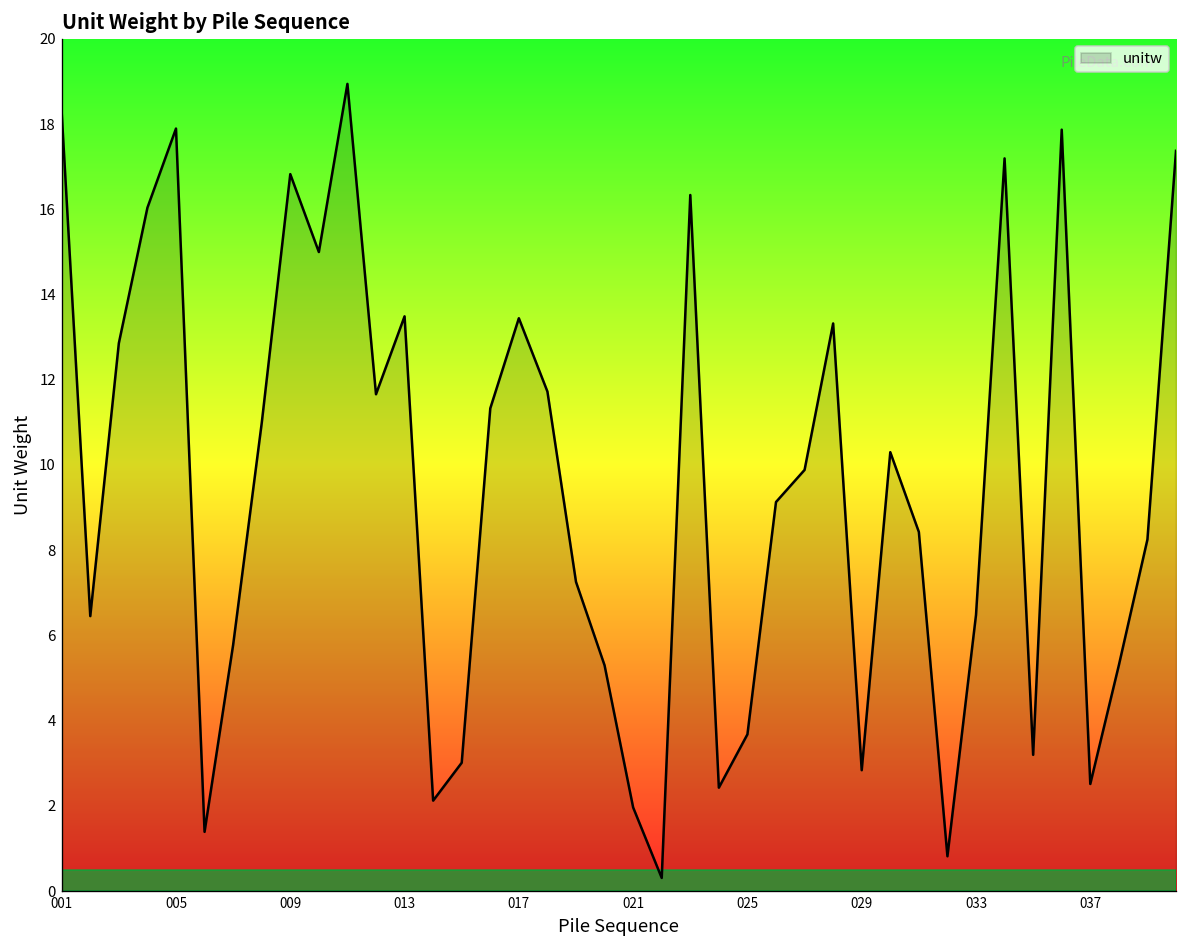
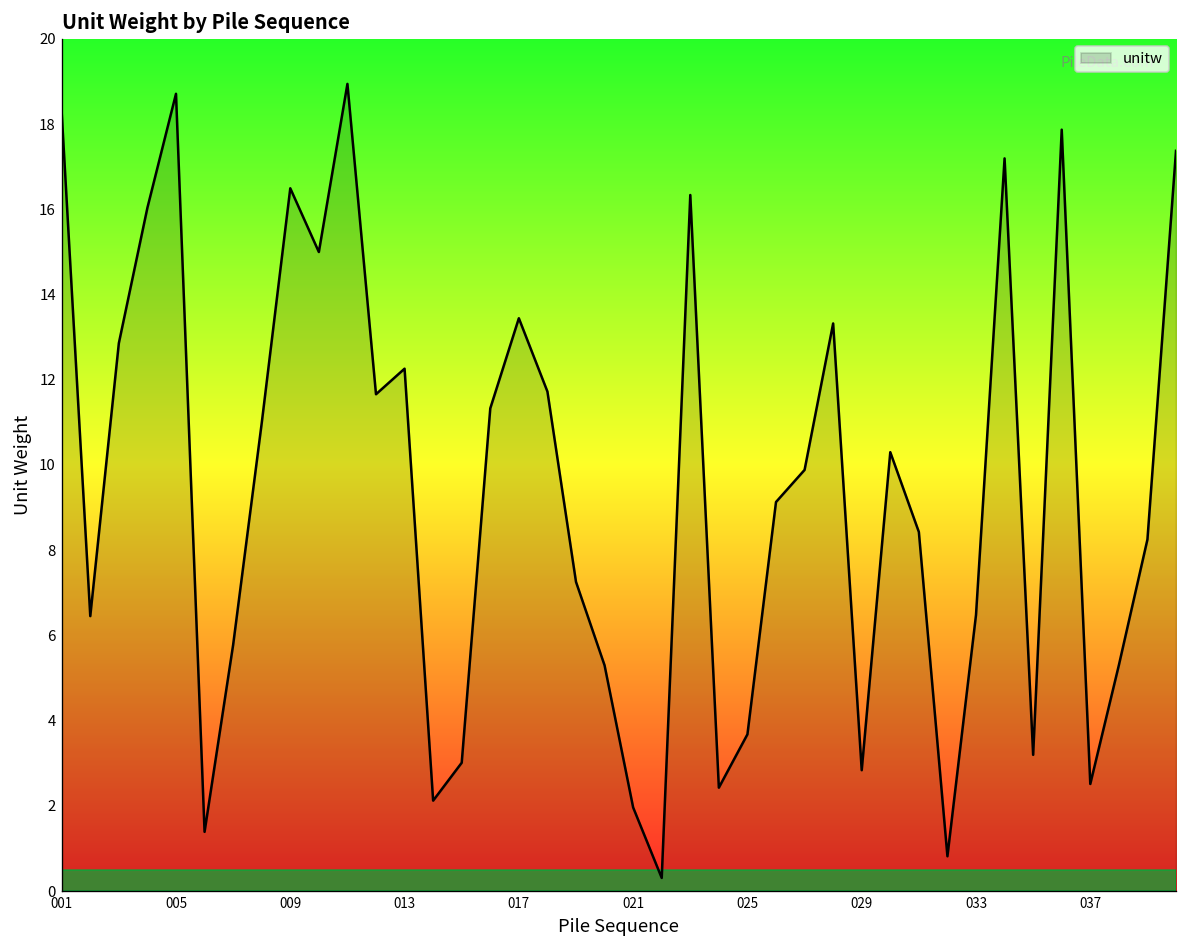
  {
    "001": 18.3,
-   "005": 17.9,
-   "009": 16.8,
-   "013": 13.5,
+   "005": 18.7,
+   "009": 16.5,
+   "013": 12.3,
    "017": 13.4,
    "021": 2.0,
    "025": 3.7,
    "029": 2.8,
    "033": 6.5,
    "037": 2.5
  }
